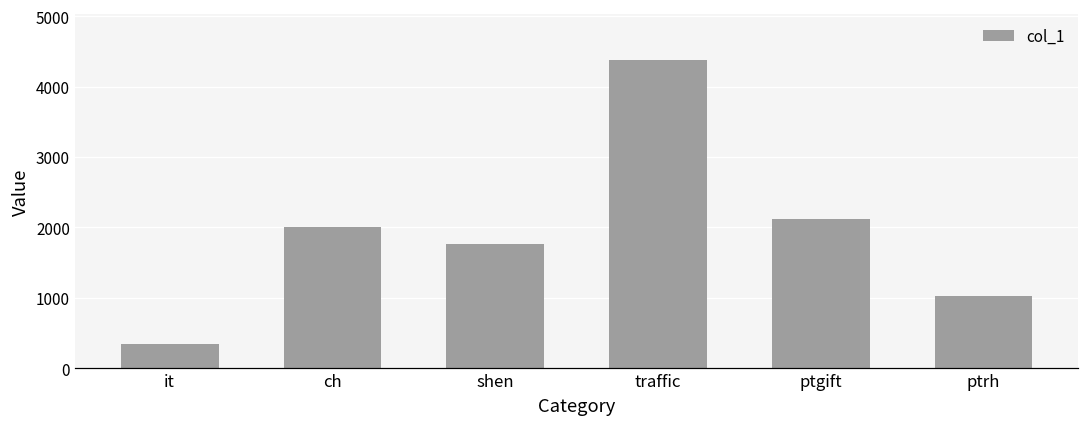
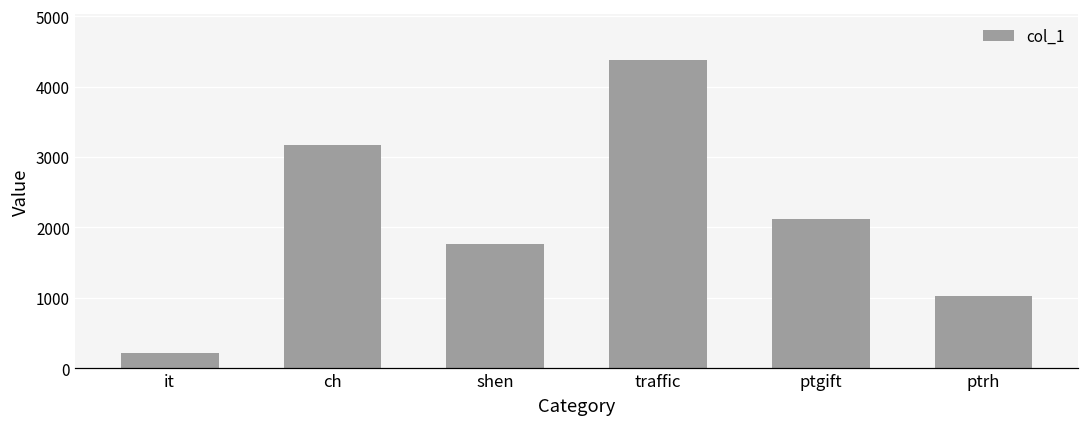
  {
-   "it": 300,
-   "ch": 2000,
+   "it": 200,
+   "ch": 3200,
    "shen": 1800,
    "traffic": 4400,
    "ptgift": 2100,
    "ptrh": 1000
  }
